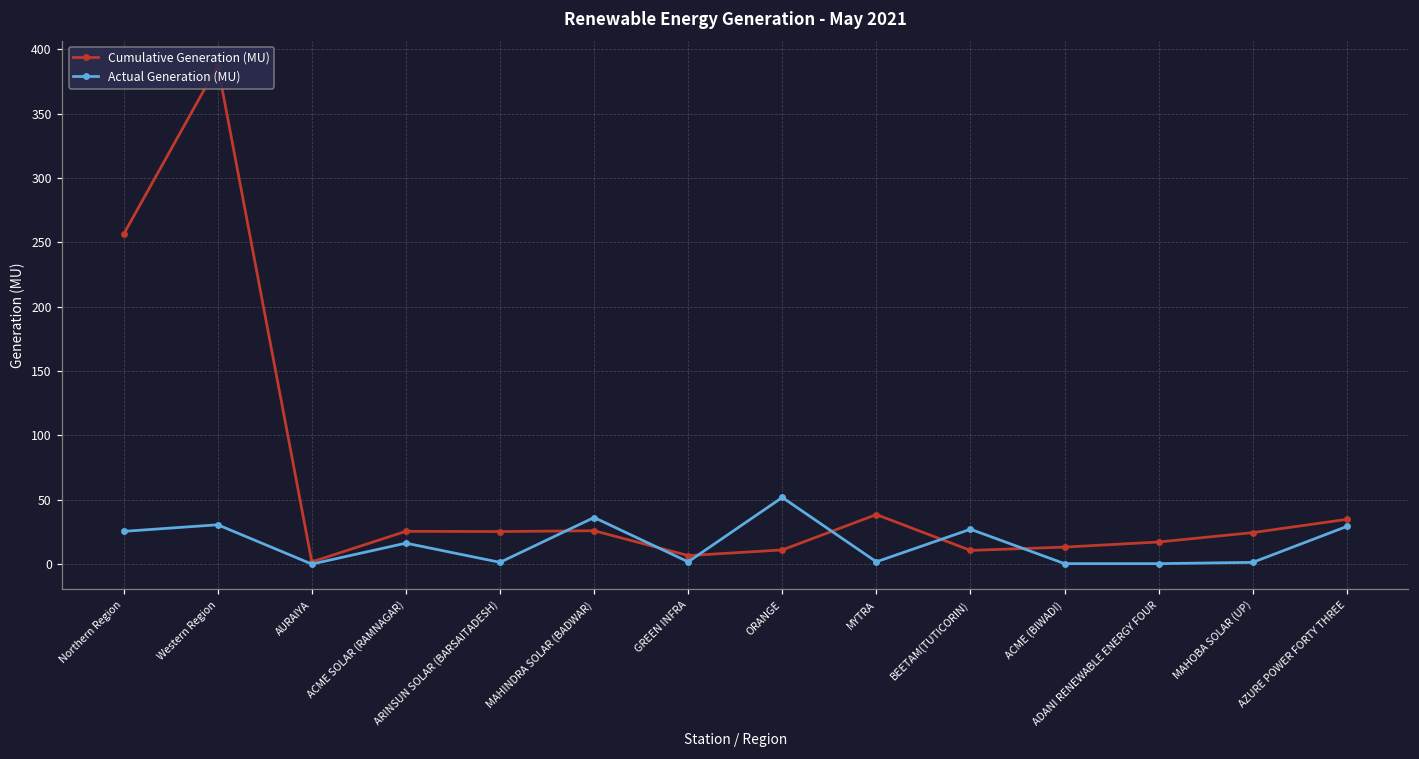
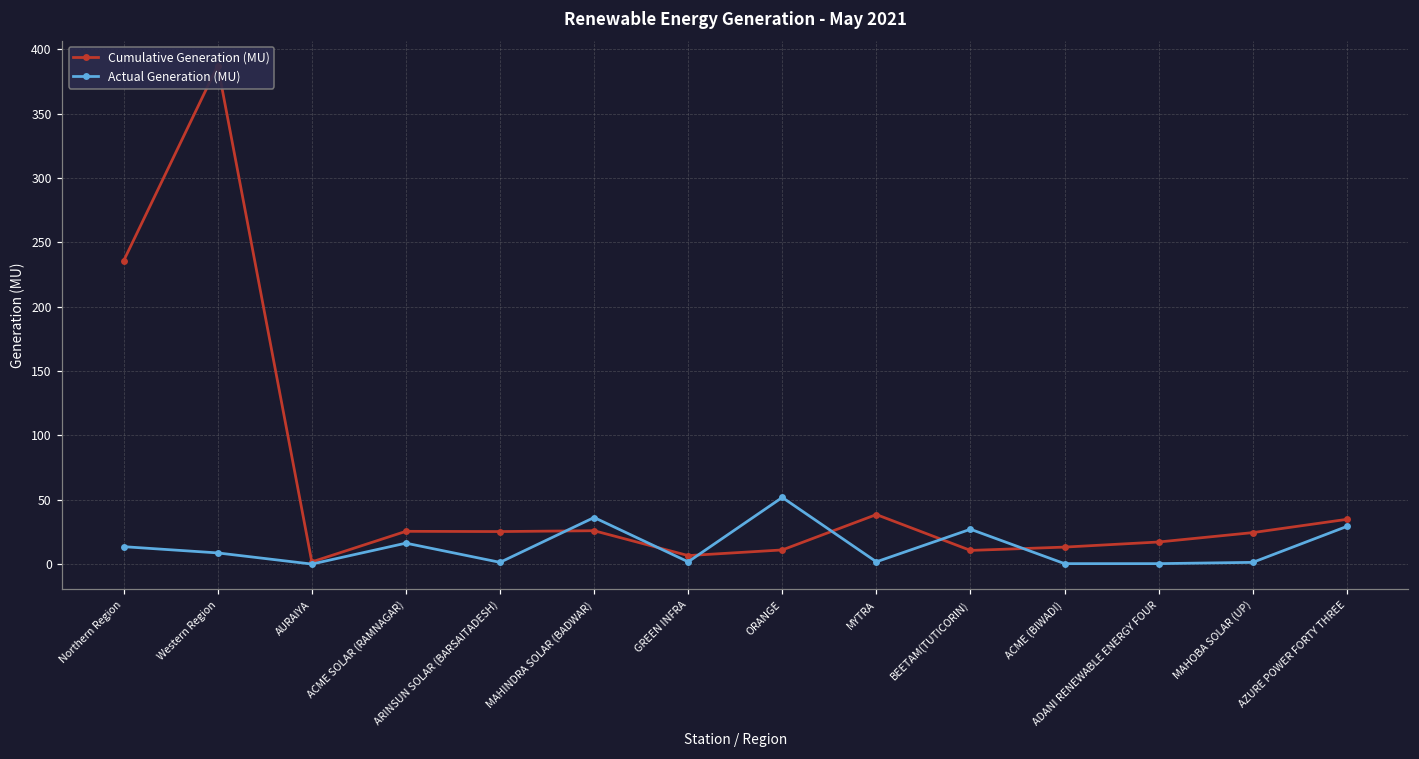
  {
    "Cumulative Generation (MU)": {
-     "Northern Region": 256,
+     "Northern Region": 236,
      "ACME SOLAR (RAMNAGAR)": 25,
      "ARINSUN SOLAR (BARSAITADESH)": 25,
      "MAHINDRA SOLAR (BADWAR)": 26,
      "GREEN INFRA": 7,
      "ORANGE": 11,
      "MYTRA": 39,
      "BEETAM(TUTICORIN)": 11,
      "ACME (BIWADI)": 13,
      "ADANI RENEWABLE ENERGY FOUR": 17,
      "MAHOBA SOLAR (UP)": 24,
      "AZURE POWER FORTY THREE": 35
    },
    "Actual Generation (MU)": {
-     "Northern Region": 25,
-     "Western Region": 31,
+     "Northern Region": 14,
+     "Western Region": 9,
      "ACME SOLAR (RAMNAGAR)": 16,
      "ARINSUN SOLAR (BARSAITADESH)": 1,
      "MAHINDRA SOLAR (BADWAR)": 36,
      "GREEN INFRA": 2,
      "ORANGE": 52,
      "MYTRA": 2,
      "BEETAM(TUTICORIN)": 27,
      "ACME (BIWADI)": 0,
      "ADANI RENEWABLE ENERGY FOUR": 0,
      "MAHOBA SOLAR (UP)": 1,
      "AZURE POWER FORTY THREE": 29
    }
  }
